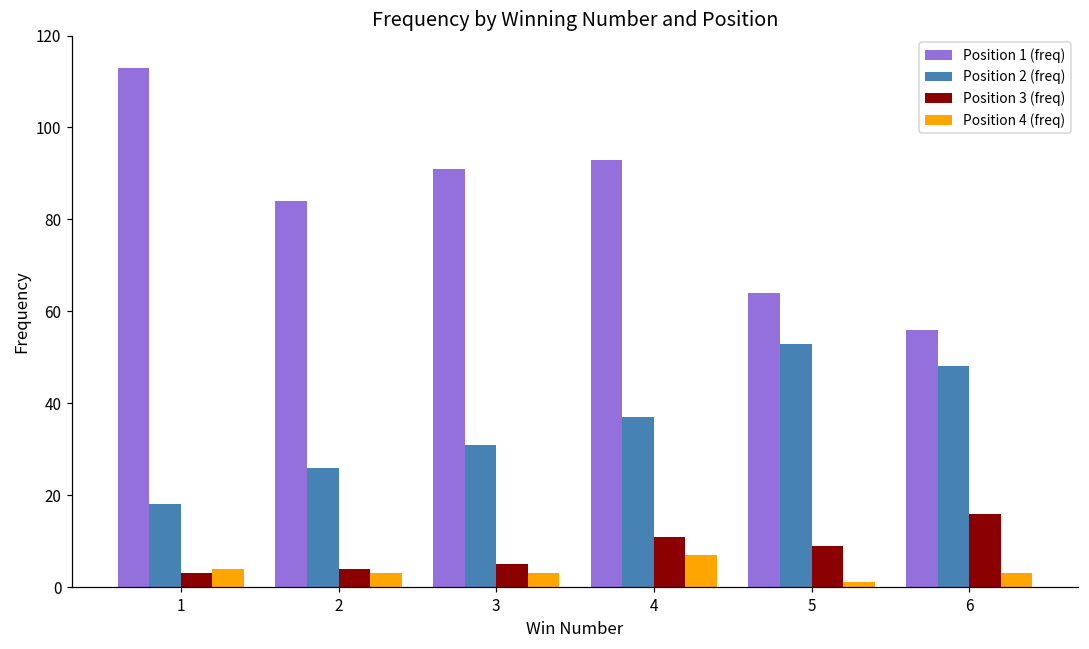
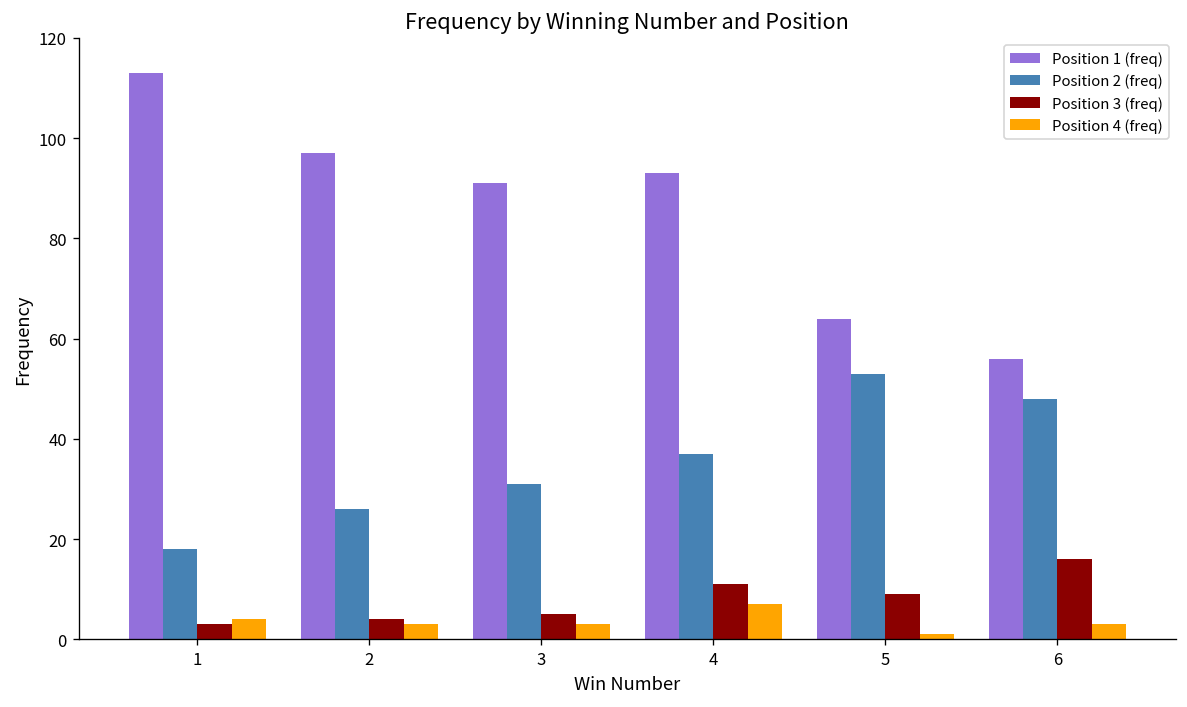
  {
    "Position 1 (freq)": {
      "1": 113,
-     "2": 84,
+     "2": 97,
      "3": 91,
      "4": 93,
      "5": 64,
      "6": 56
    },
    "Position 2 (freq)": {
      "1": 18,
      "2": 26,
      "3": 31,
      "4": 37,
      "5": 53,
      "6": 48
    },
    "Position 3 (freq)": {
      "1": 3,
      "2": 4,
      "3": 5,
      "4": 11,
      "5": 9,
      "6": 16
    },
    "Position 4 (freq)": {
      "1": 4,
      "2": 3,
      "3": 3,
      "4": 7,
      "5": 1,
      "6": 3
    }
  }
